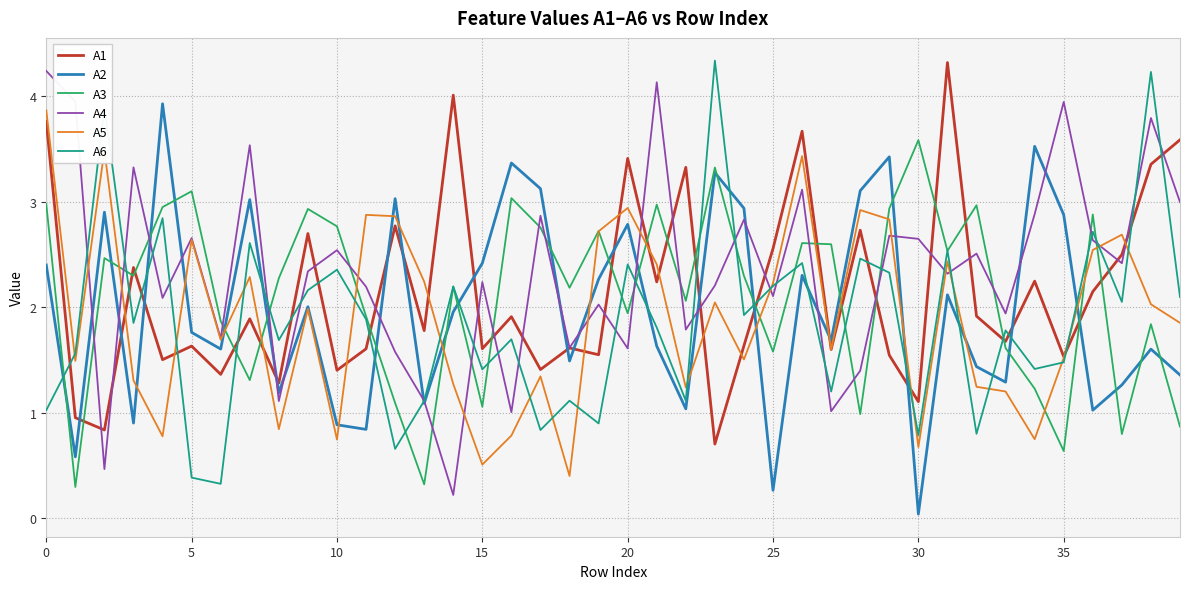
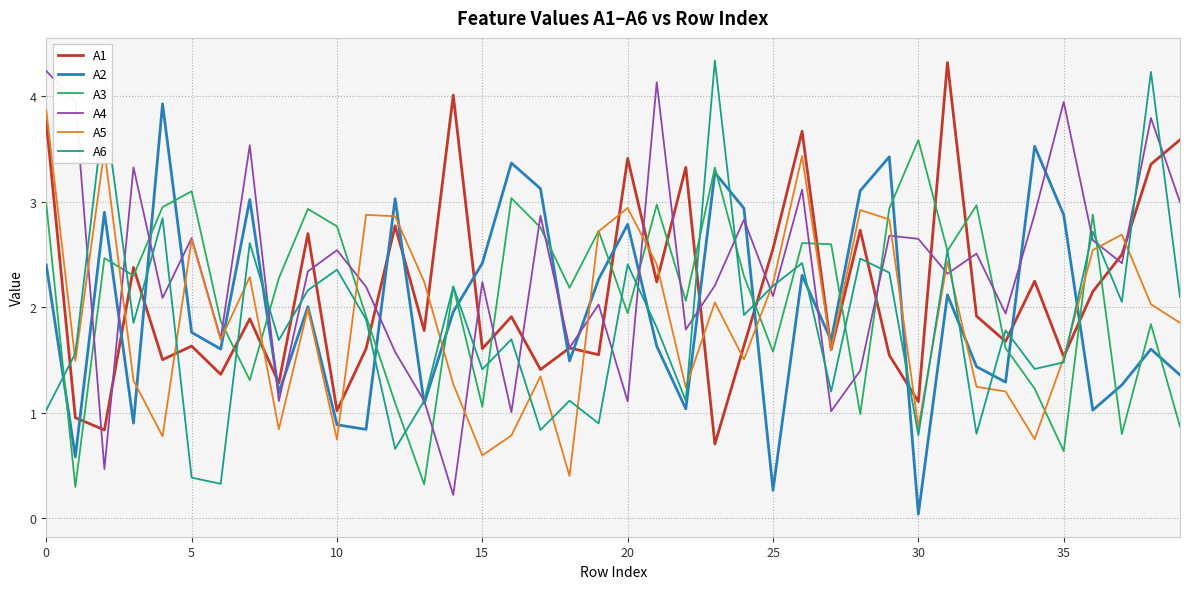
  {
    "A1": {
      "0": 3.76,
      "5": 1.63,
-     "10": 1.40,
+     "10": 1.02,
      "15": 1.61,
      "20": 3.41,
      "25": 2.56,
      "30": 1.10
    },
    "A2": {
      "0": 2.40,
      "5": 1.76,
      "10": 0.88,
      "15": 2.42,
      "20": 2.79,
      "25": 0.26,
      "30": 0.04,
      "35": 2.88
    },
    "A4": {
      "0": 4.24,
      "10": 2.54,
      "15": 2.24,
-     "20": 1.61,
+     "20": 1.11,
      "25": 2.10,
      "30": 2.65,
      "35": 3.95
    },
    "A5": {
      "0": 3.87,
      "10": 0.74,
-     "15": 0.51,
+     "15": 0.59,
      "20": 2.94,
      "25": 2.23,
-     "30": 0.67
+     "30": 0.86
    }
  }
